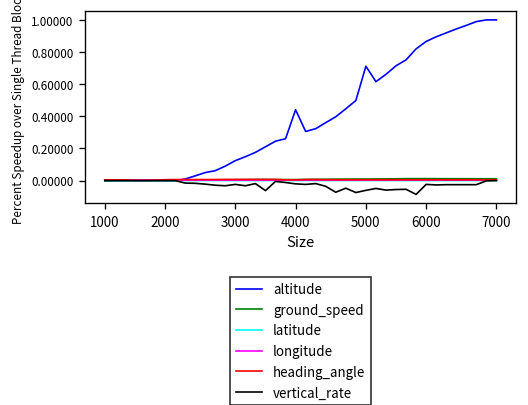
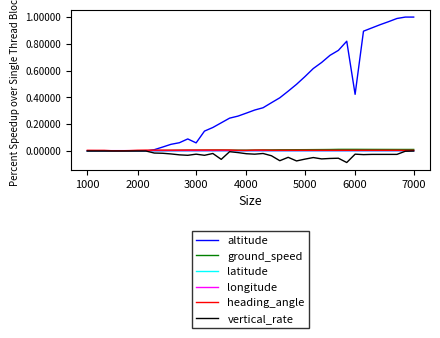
  {
    "altitude": {
-     "3000": 0.12,
-     "4000": 0.44,
-     "5000": 0.71,
-     "6000": 0.87,
+     "3000": 0.06,
+     "4000": 0.28,
+     "5000": 0.56,
+     "6000": 0.42,
      "7000": 1.00
    },
    "vertical_rate": {
      "3000": -0.02,
      "4000": -0.02,
      "5000": -0.06,
      "6000": -0.02
    }
  }
